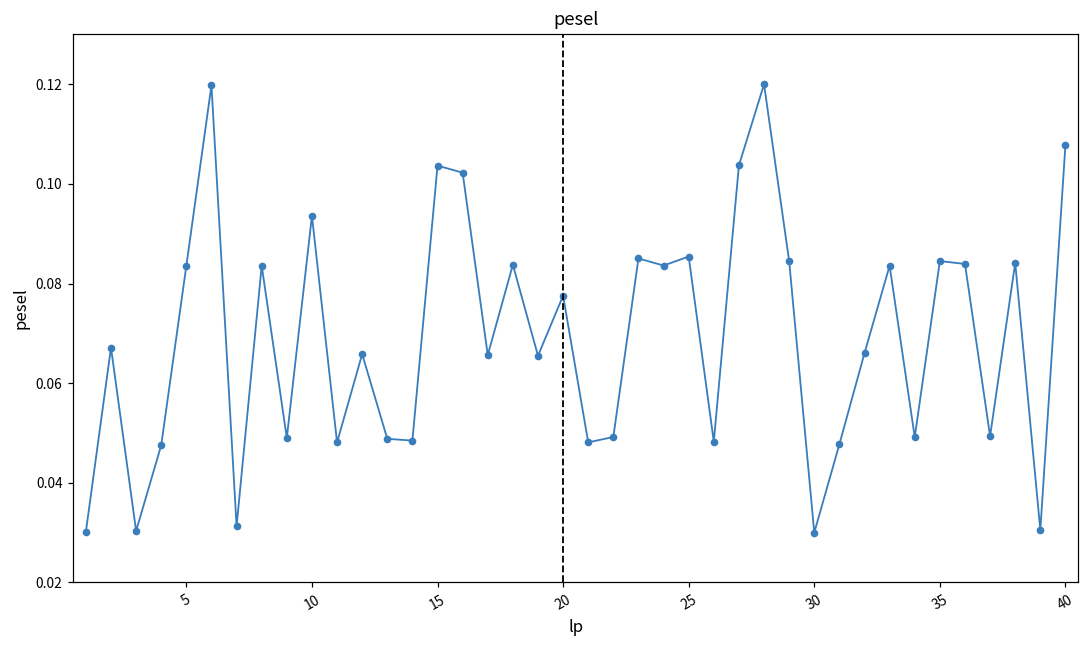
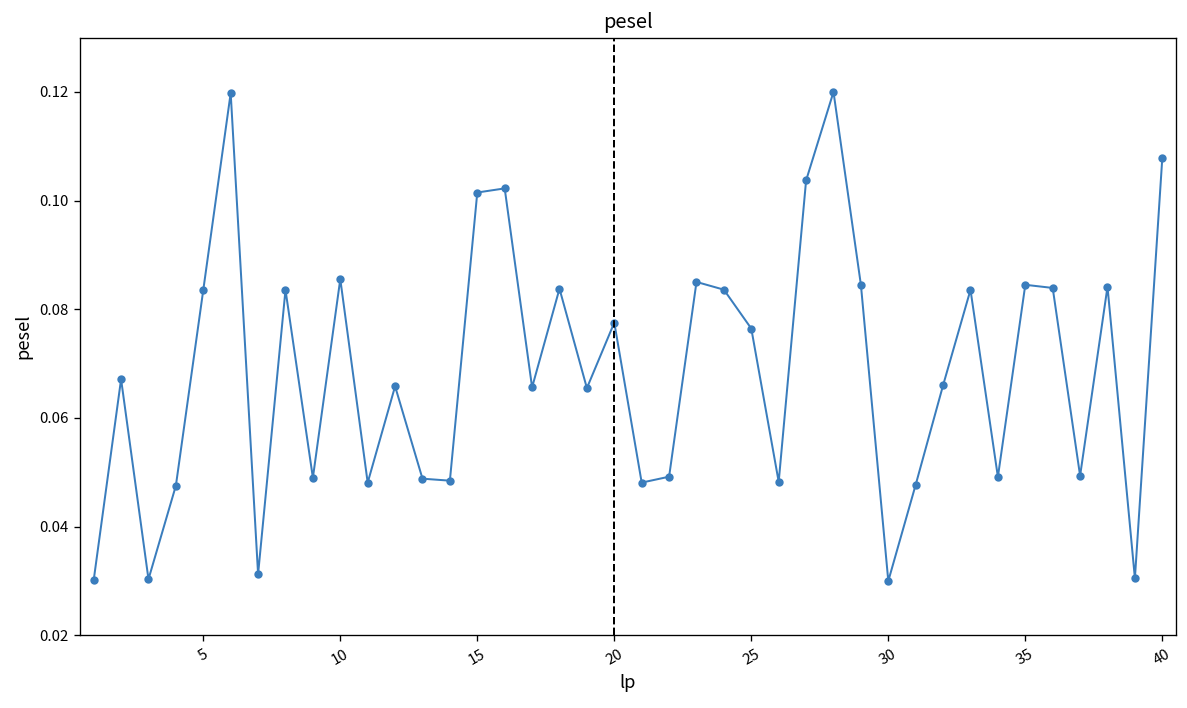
  {
    "5": 0.084,
-   "10": 0.094,
-   "15": 0.104,
+   "10": 0.086,
+   "15": 0.101,
    "20": 0.078,
-   "25": 0.085,
+   "25": 0.076,
    "30": 0.030,
    "35": 0.085,
    "40": 0.108
  }
